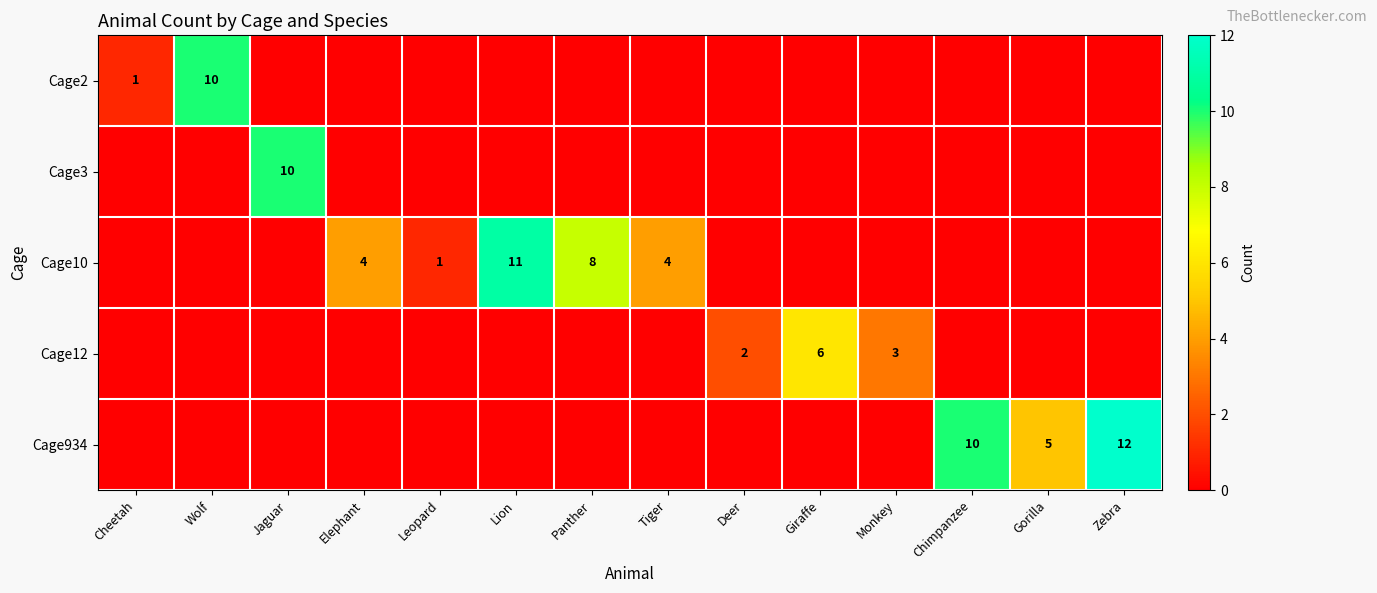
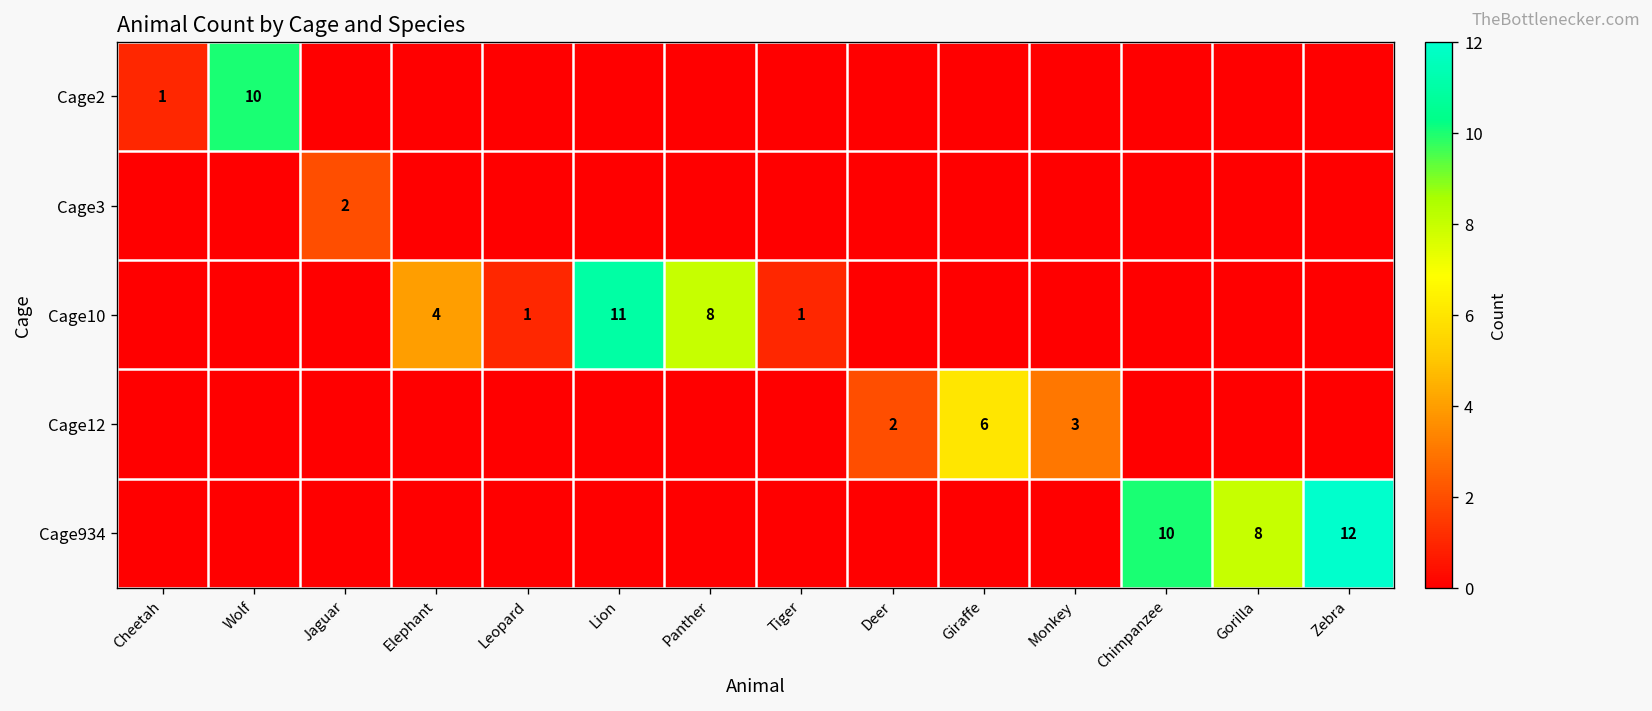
  {
    "Cage2": {
      "Cheetah": 1,
      "Wolf": 10
    },
    "Cage3": {
-     "Jaguar": 10
+     "Jaguar": 2
    },
    "Cage10": {
      "Elephant": 4,
      "Leopard": 1,
      "Lion": 11,
      "Panther": 8,
-     "Tiger": 4
+     "Tiger": 1
    },
    "Cage12": {
      "Deer": 2,
      "Giraffe": 6,
      "Monkey": 3
    },
    "Cage934": {
      "Chimpanzee": 10,
-     "Gorilla": 5,
+     "Gorilla": 8,
      "Zebra": 12
    }
  }
